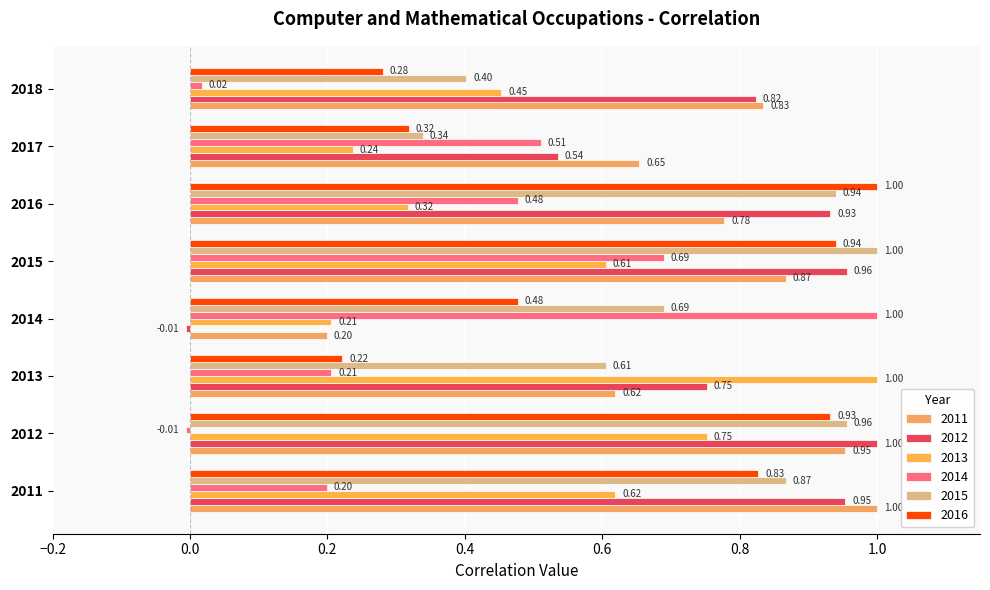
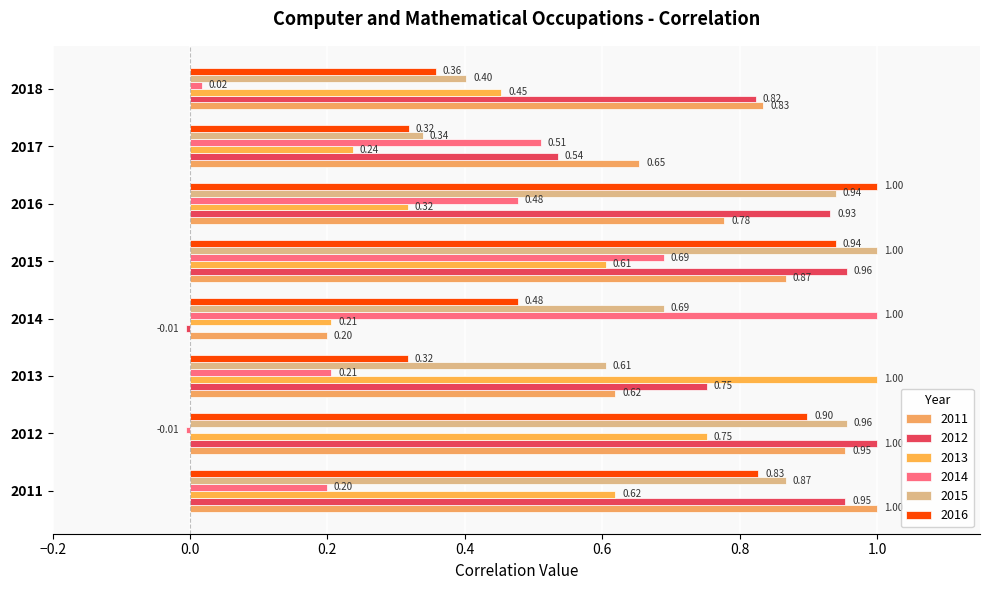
  {
    "2016": {
-     "2018": 0.28,
+     "2018": 0.36,
      "2017": 0.32,
      "2016": 1.00,
      "2015": 0.94,
      "2014": 0.48,
-     "2013": 0.22,
-     "2012": 0.93,
+     "2013": 0.32,
+     "2012": 0.90,
      "2011": 0.83
    }
  }
